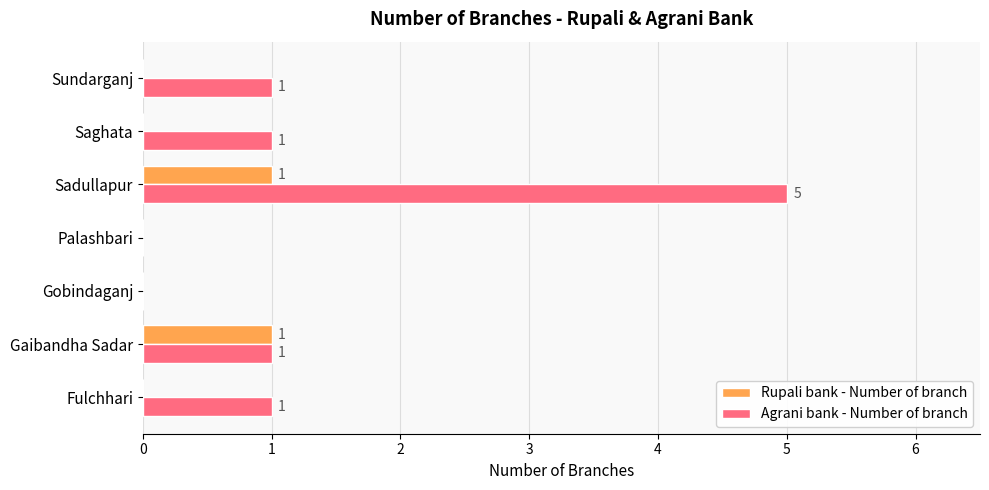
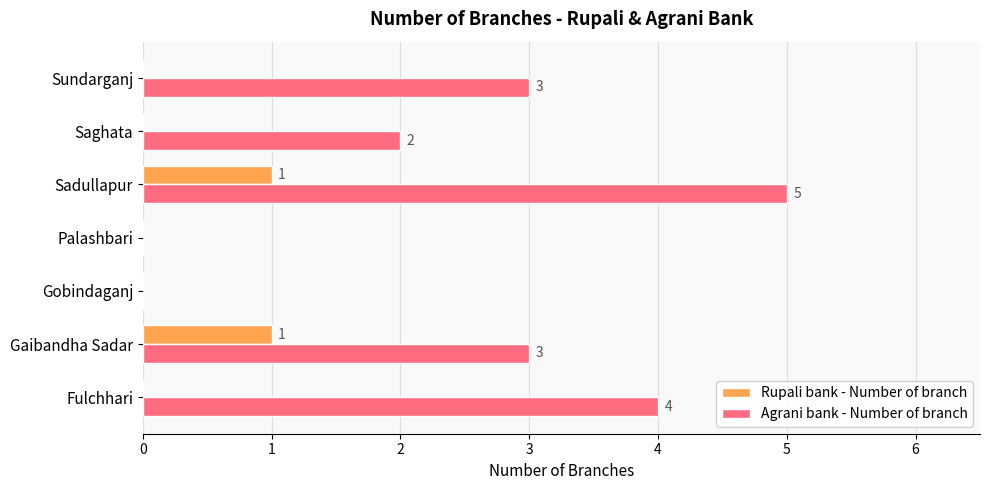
  {
    "Rupali bank - Number of branch": {
      "Sadullapur": 1,
      "Gaibandha Sadar": 1
    },
    "Agrani bank - Number of branch": {
-     "Sundarganj": 1,
-     "Saghata": 1,
+     "Sundarganj": 3,
+     "Saghata": 2,
      "Sadullapur": 5,
-     "Gaibandha Sadar": 1,
-     "Fulchhari": 1
+     "Gaibandha Sadar": 3,
+     "Fulchhari": 4
    }
  }
